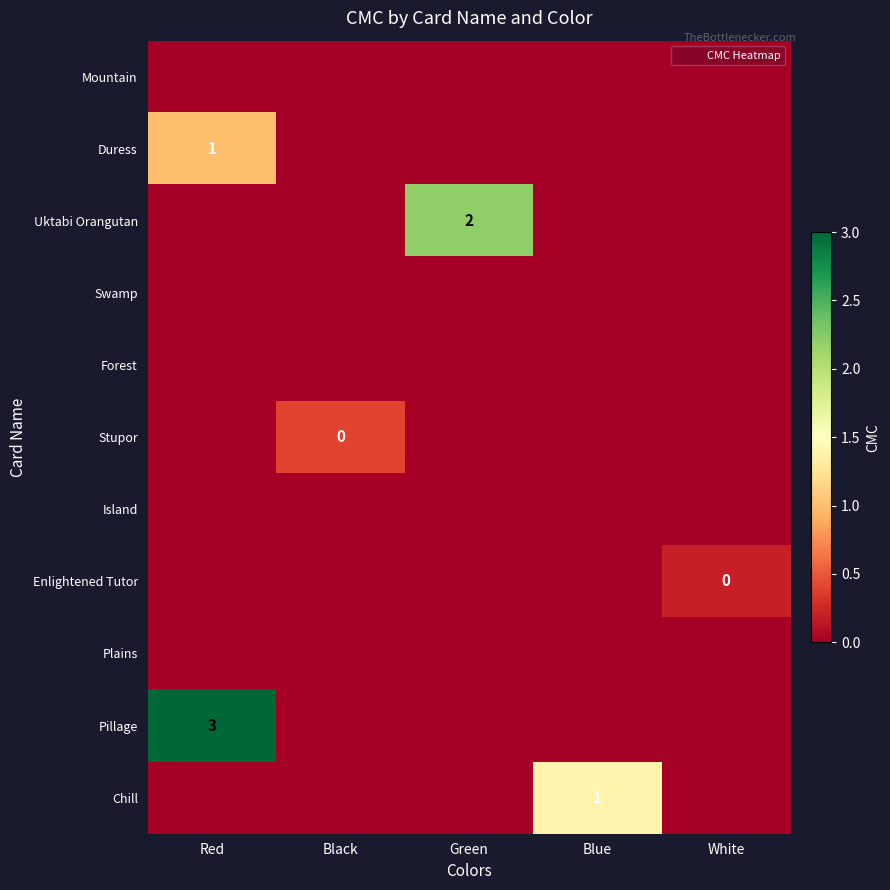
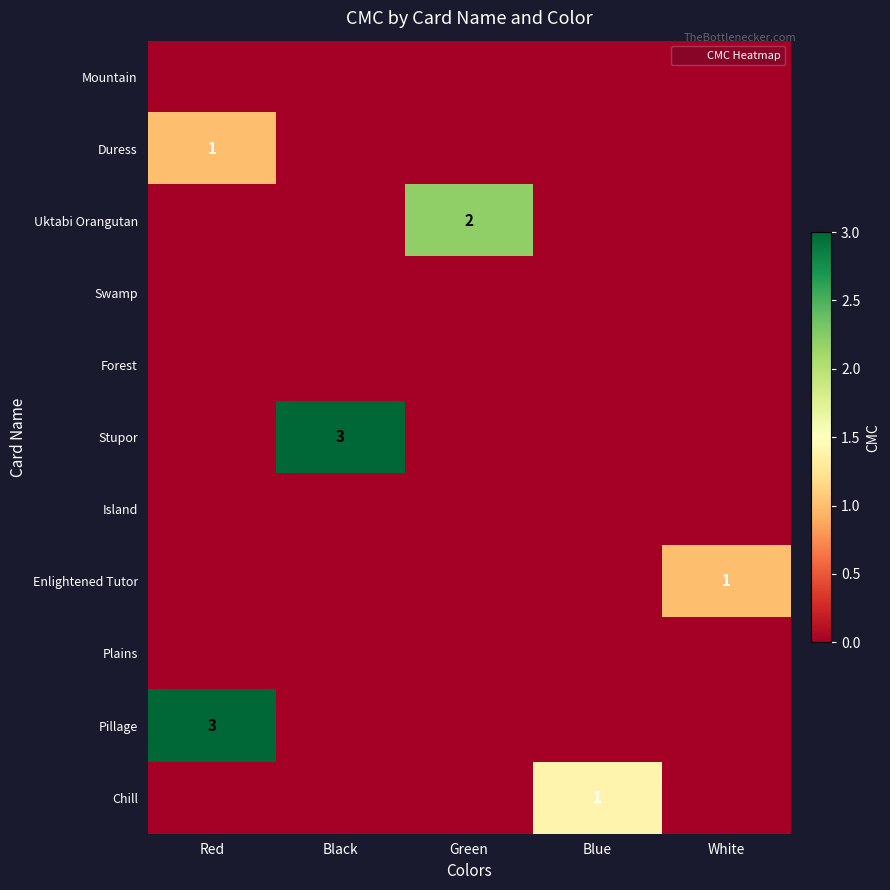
  {
    "Duress": {
      "Red": 1
    },
    "Uktabi Orangutan": {
      "Green": 2
    },
    "Stupor": {
-     "Black": 0
+     "Black": 3
    },
    "Enlightened Tutor": {
-     "White": 0
+     "White": 1
    },
    "Pillage": {
      "Red": 3
    },
    "Chill": {
      "Blue": 1
    }
  }
